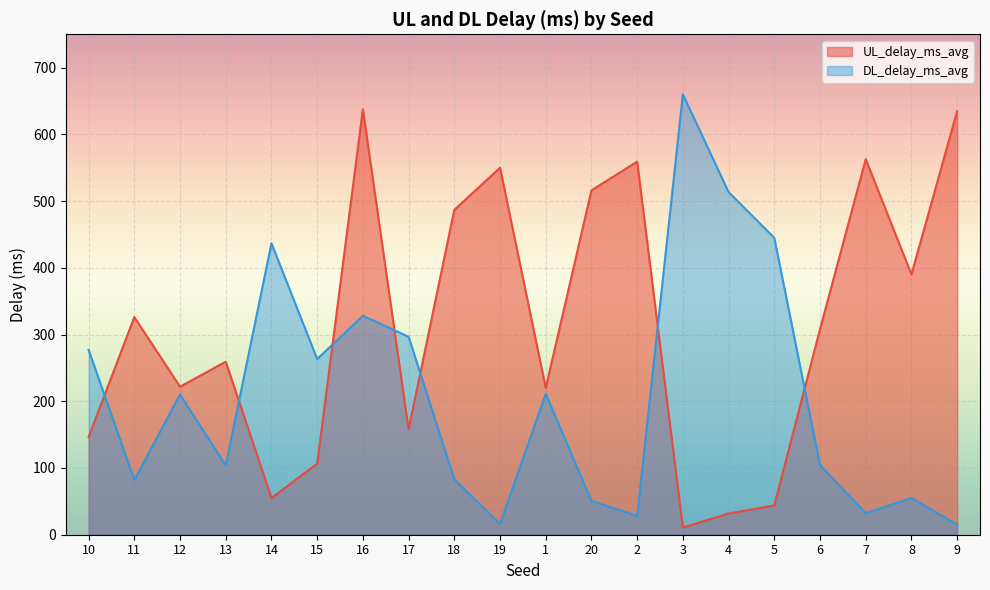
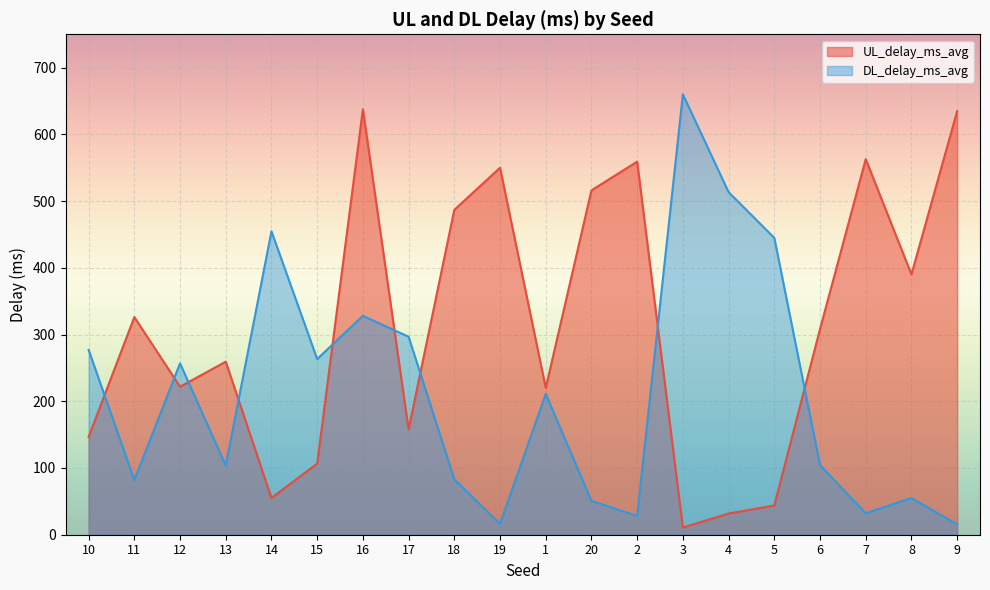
  {
    "UL_delay_ms_avg": {
      "10": 150,
      "11": 330,
      "12": 220,
      "13": 260,
      "14": 60,
      "15": 110,
      "16": 640,
      "17": 160,
      "18": 490,
      "19": 550,
      "1": 220,
      "20": 520,
      "2": 560,
      "3": 10,
      "4": 30,
      "5": 40,
      "6": 310,
      "7": 560,
      "8": 390,
      "9": 630
    },
    "DL_delay_ms_avg": {
      "10": 280,
      "11": 80,
-     "12": 210,
+     "12": 260,
      "13": 100,
-     "14": 440,
+     "14": 450,
      "15": 260,
      "16": 330,
      "17": 300,
      "18": 80,
      "19": 20,
      "1": 210,
      "20": 50,
      "2": 30,
      "3": 660,
      "4": 510,
      "5": 440,
      "6": 100,
      "7": 30,
      "8": 60,
      "9": 20
    }
  }
